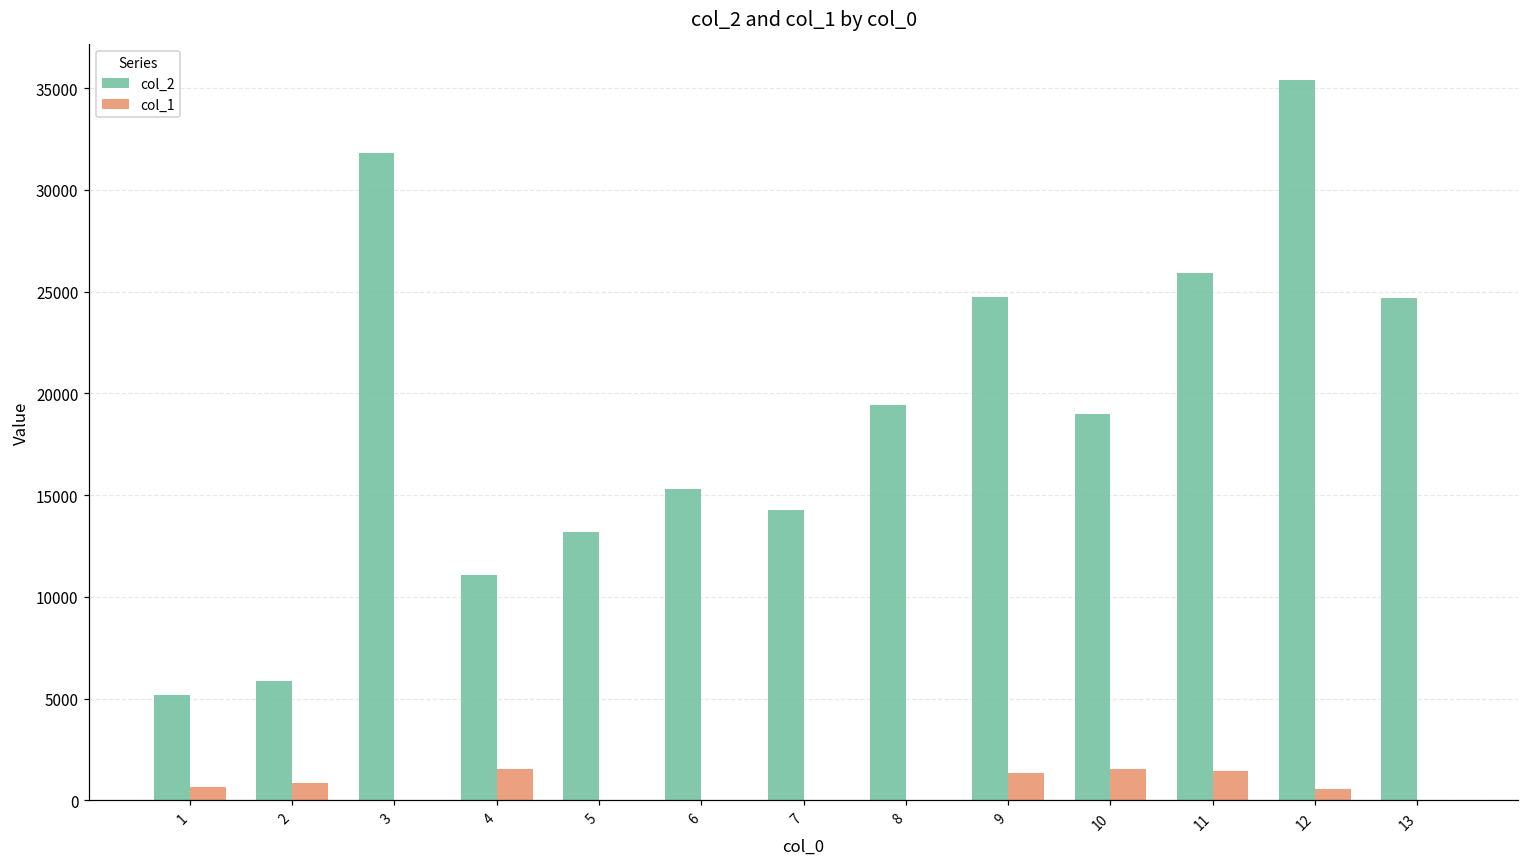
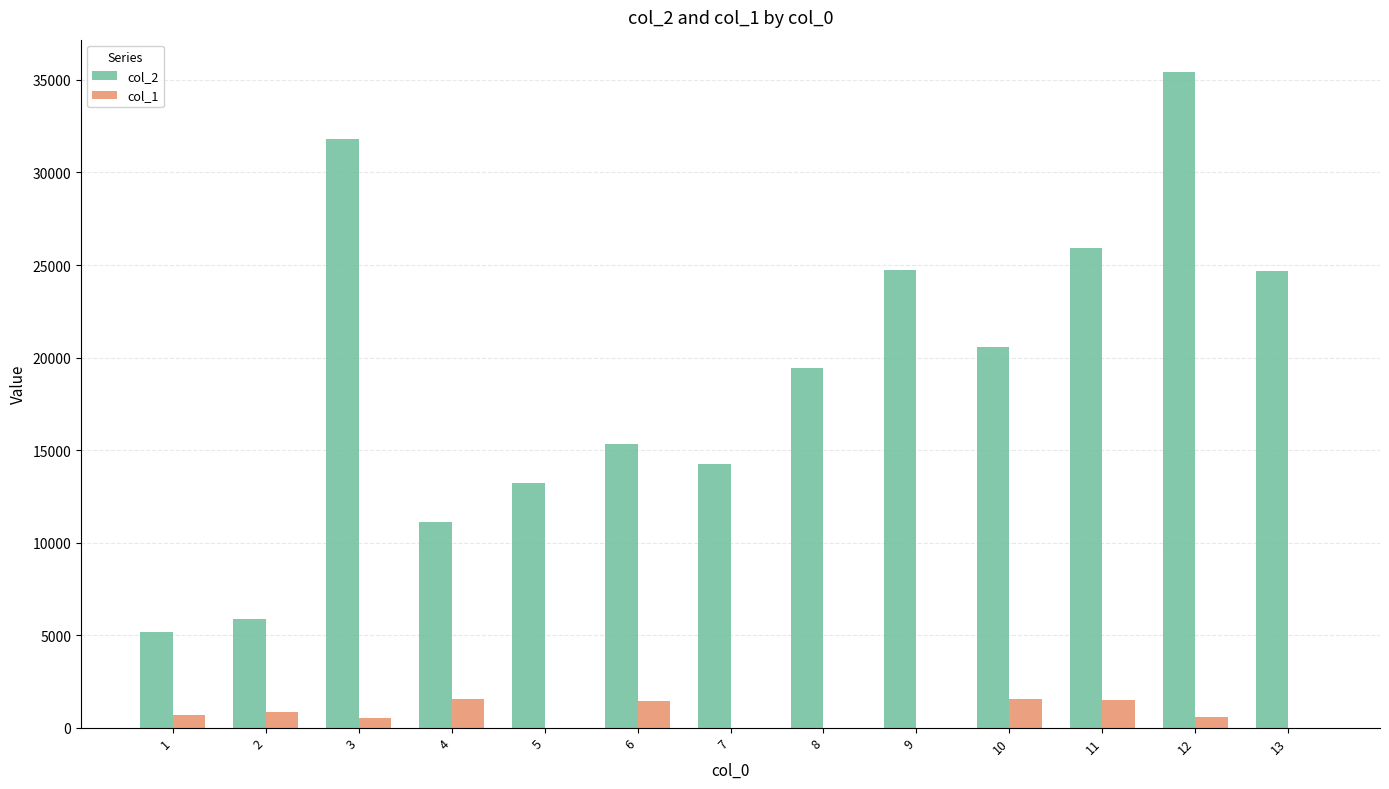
  {
    "col_2": {
      "1": 5200,
      "2": 5800,
      "3": 31800,
      "4": 11100,
      "5": 13200,
      "6": 15300,
      "7": 14300,
      "8": 19500,
      "9": 24800,
-     "10": 19000,
+     "10": 20600,
      "11": 25900,
      "12": 35400,
      "13": 24700
    },
    "col_1": {
      "1": 700,
      "2": 900,
-     "3": 0,
+     "3": 500,
      "4": 1500,
-     "6": 0,
-     "9": 1400,
+     "6": 1400,
+     "9": 0,
      "10": 1500,
      "11": 1500,
      "12": 600
    }
  }
